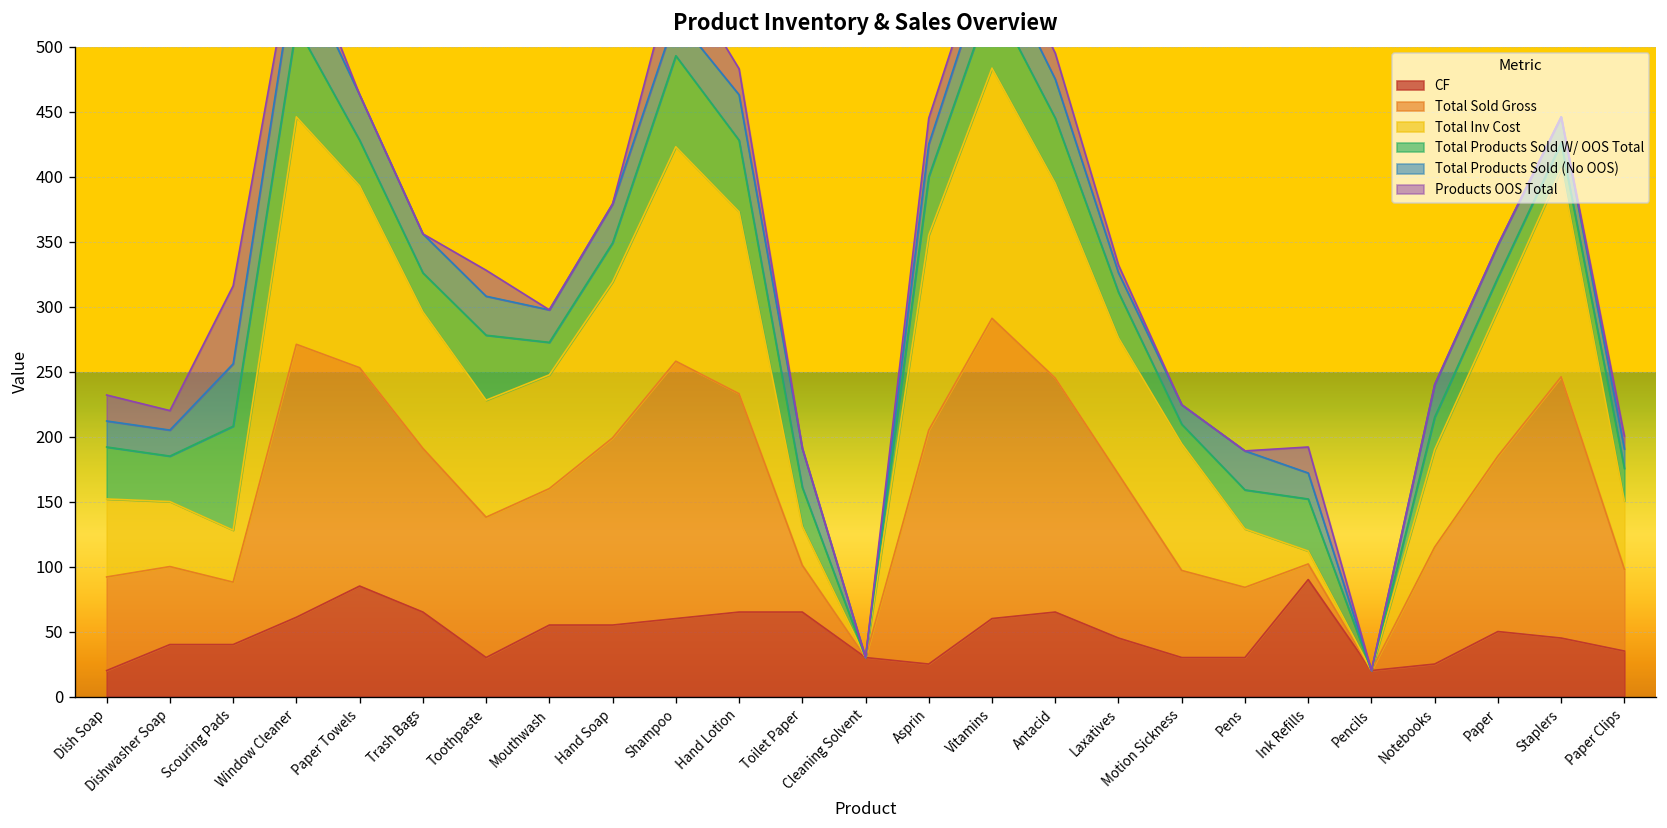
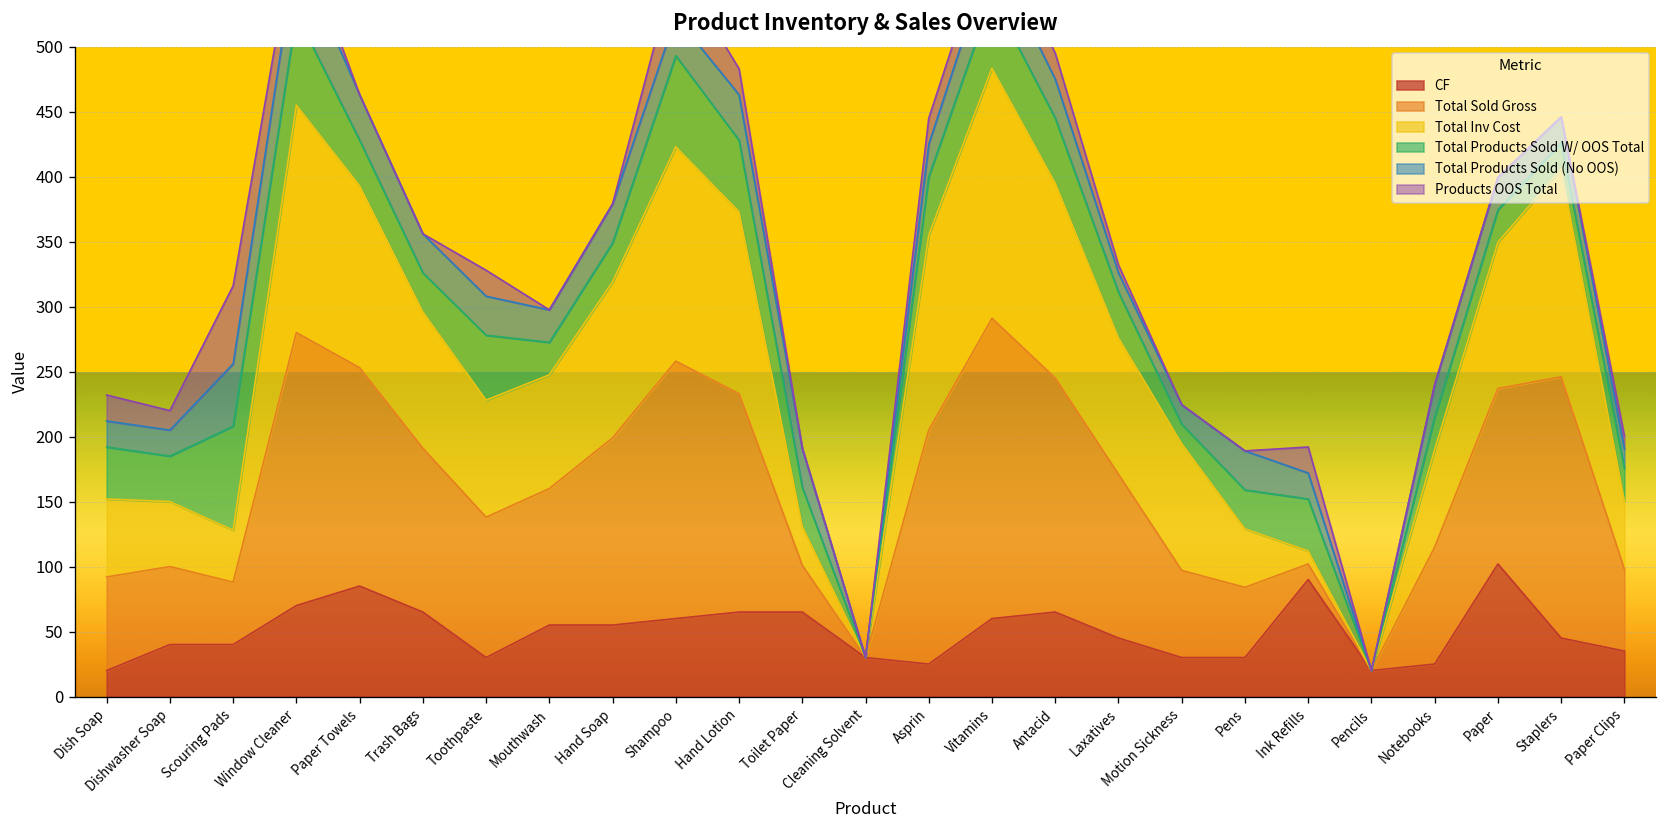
  {
    "CF": {
      "Dish Soap": 20,
      "Dishwasher Soap": 40,
      "Scouring Pads": 40,
-     "Window Cleaner": 61,
+     "Window Cleaner": 70,
      "Paper Towels": 85,
      "Trash Bags": 65,
      "Toothpaste": 30,
      "Mouthwash": 55,
      "Hand Soap": 55,
      "Shampoo": 60,
      "Hand Lotion": 65,
      "Toilet Paper": 65,
      "Asprin": 25,
      "Vitamins": 60,
      "Antacid": 65,
      "Laxatives": 45,
      "Motion Sickness": 30,
      "Pens": 30,
      "Ink Refills": 90,
      "Notebooks": 25,
-     "Paper": 50,
+     "Paper": 102,
      "Staplers": 45,
      "Paper Clips": 35
    },
    "Total Sold Gross": {
      "Dish Soap": 72,
      "Dishwasher Soap": 60,
      "Scouring Pads": 48,
      "Window Cleaner": 210,
      "Paper Towels": 168,
      "Trash Bags": 126,
      "Toothpaste": 108,
      "Mouthwash": 105,
      "Hand Soap": 144,
      "Shampoo": 198,
      "Hand Lotion": 168,
      "Toilet Paper": 36,
      "Asprin": 180,
      "Vitamins": 231,
      "Antacid": 180,
      "Laxatives": 126,
      "Motion Sickness": 67,
      "Pens": 54,
      "Ink Refills": 12,
      "Notebooks": 90,
      "Paper": 135,
      "Staplers": 201,
      "Paper Clips": 63
    },
    "Total Inv Cost": {
      "Dish Soap": 60,
      "Dishwasher Soap": 50,
      "Scouring Pads": 40,
      "Window Cleaner": 175,
      "Paper Towels": 140,
      "Trash Bags": 105,
      "Toothpaste": 90,
      "Mouthwash": 88,
      "Hand Soap": 120,
      "Shampoo": 165,
      "Hand Lotion": 140,
      "Toilet Paper": 30,
      "Asprin": 150,
      "Vitamins": 193,
      "Antacid": 150,
      "Laxatives": 105,
      "Motion Sickness": 98,
      "Pens": 45,
      "Ink Refills": 10,
      "Notebooks": 75,
      "Paper": 113,
      "Paper Clips": 53
    },
    "Total Products Sold W/ OOS Total": {
      "Dish Soap": 40,
      "Dishwasher Soap": 35,
      "Scouring Pads": 80,
      "Paper Towels": 35,
      "Trash Bags": 30,
      "Toothpaste": 50,
      "Mouthwash": 25,
      "Hand Soap": 30,
      "Shampoo": 70,
      "Hand Lotion": 55,
      "Toilet Paper": 30,
      "Asprin": 45,
      "Antacid": 50,
      "Laxatives": 35,
      "Motion Sickness": 15,
      "Pens": 30,
      "Ink Refills": 40,
      "Notebooks": 25,
      "Paper": 25,
      "Paper Clips": 25
    },
    "Total Products Sold (No OOS)": {
      "Dish Soap": 20,
      "Dishwasher Soap": 20,
      "Scouring Pads": 48,
      "Toothpaste": 30,
      "Hand Lotion": 35,
      "Asprin": 25,
      "Antacid": 30,
      "Laxatives": 15,
      "Ink Refills": 20,
      "Paper Clips": 15
    },
    "Products OOS Total": {
      "Dish Soap": 20,
      "Dishwasher Soap": 15,
      "Scouring Pads": 60,
      "Toothpaste": 20,
      "Hand Lotion": 20,
      "Asprin": 20,
      "Antacid": 20,
      "Laxatives": 6,
      "Ink Refills": 20,
      "Paper Clips": 10
    }
  }
